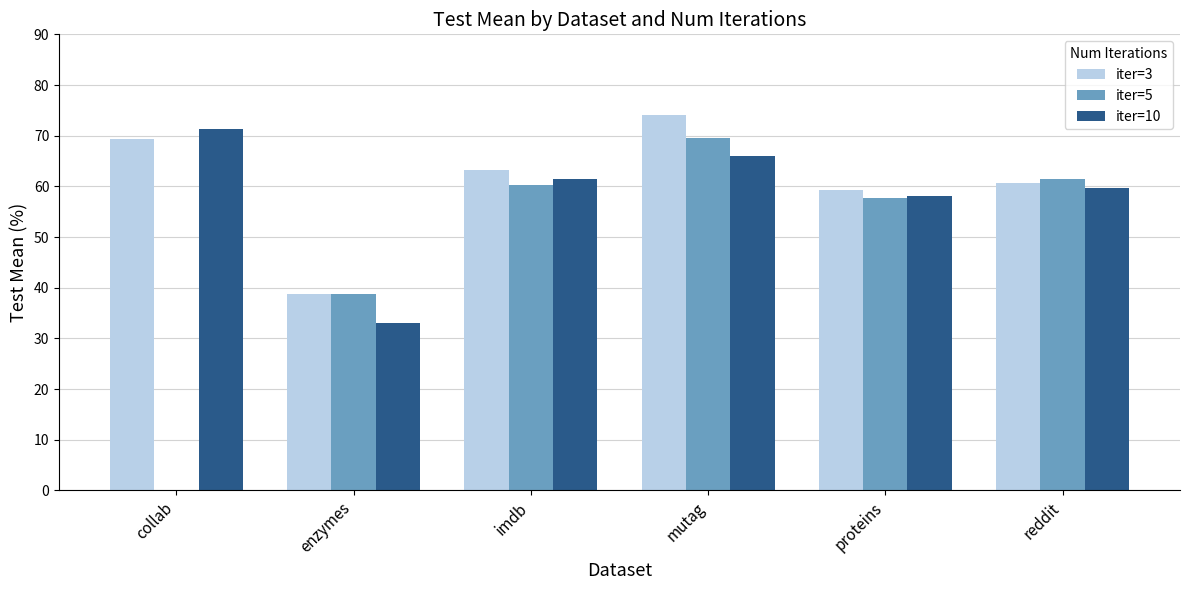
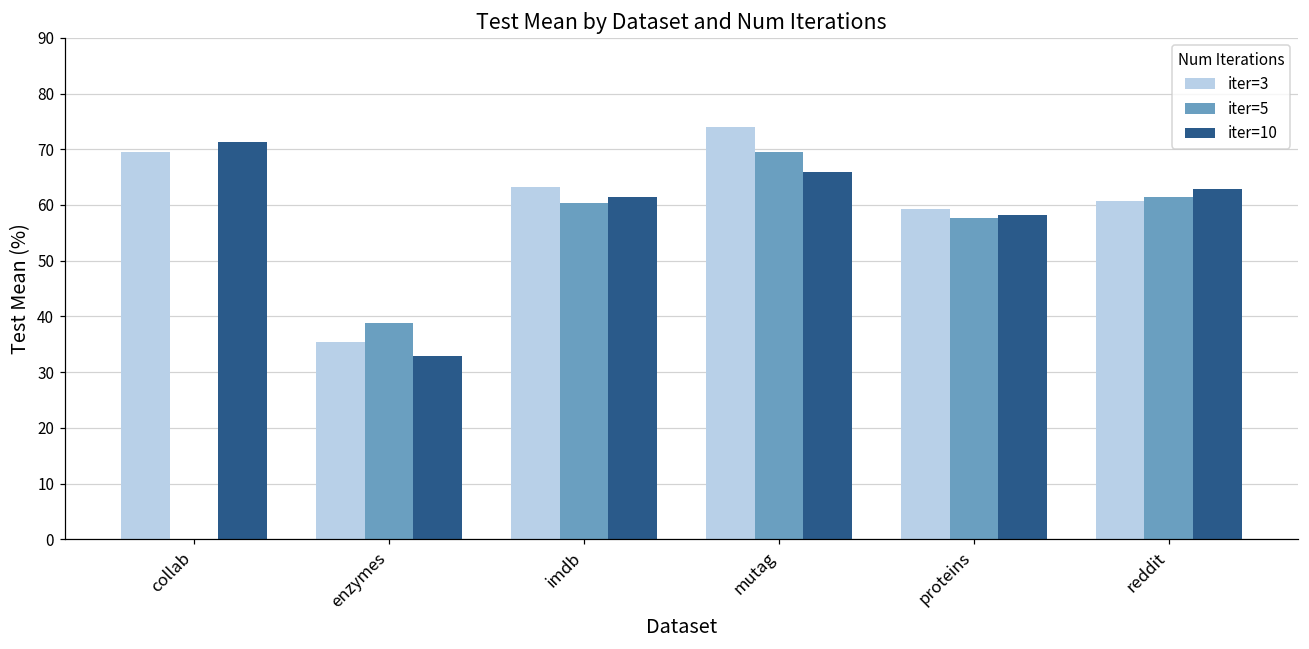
  {
    "iter=3": {
      "collab": 69,
-     "enzymes": 39,
+     "enzymes": 35,
      "imdb": 63,
      "mutag": 74,
      "proteins": 59,
      "reddit": 61
    },
    "iter=5": {
      "enzymes": 39,
      "imdb": 60,
      "mutag": 70,
      "proteins": 58,
      "reddit": 61
    },
    "iter=10": {
      "collab": 71,
      "enzymes": 33,
      "imdb": 62,
      "mutag": 66,
      "proteins": 58,
-     "reddit": 60
+     "reddit": 63
    }
  }
